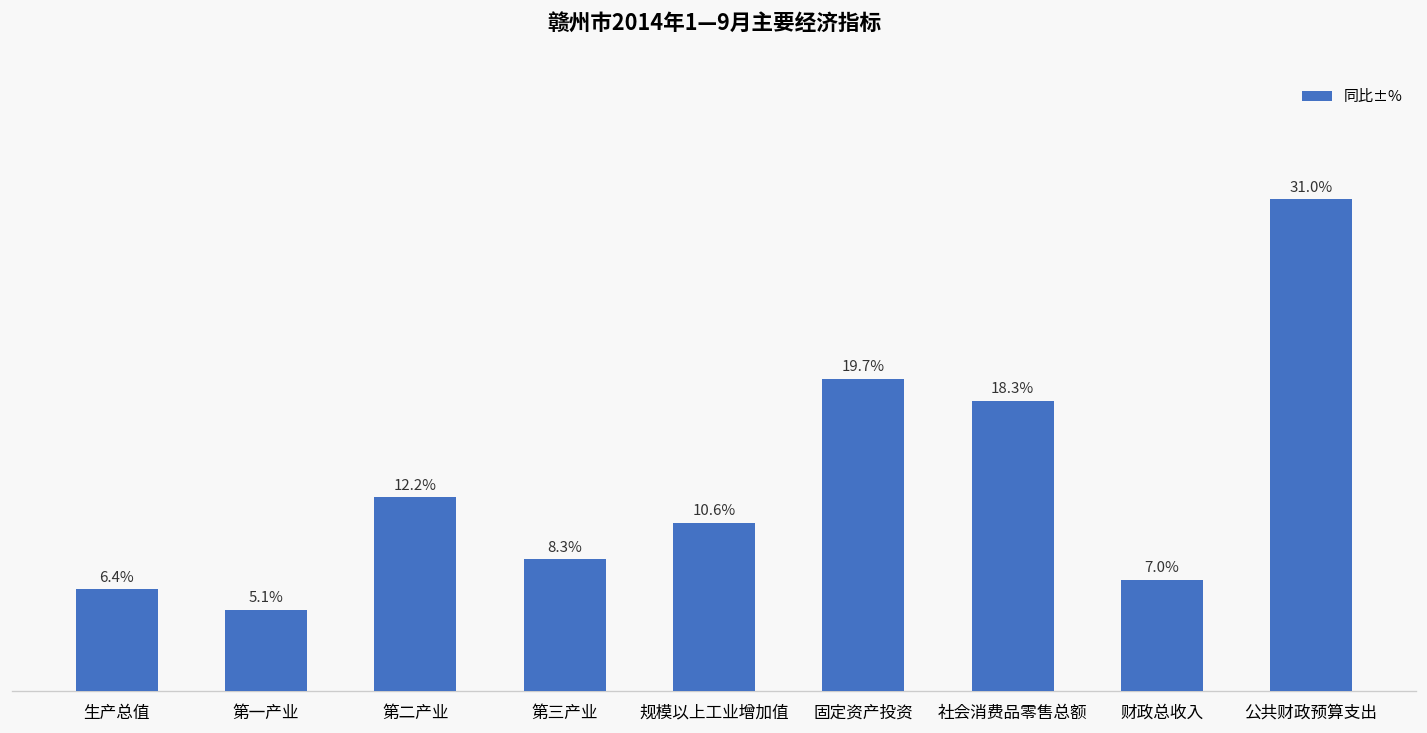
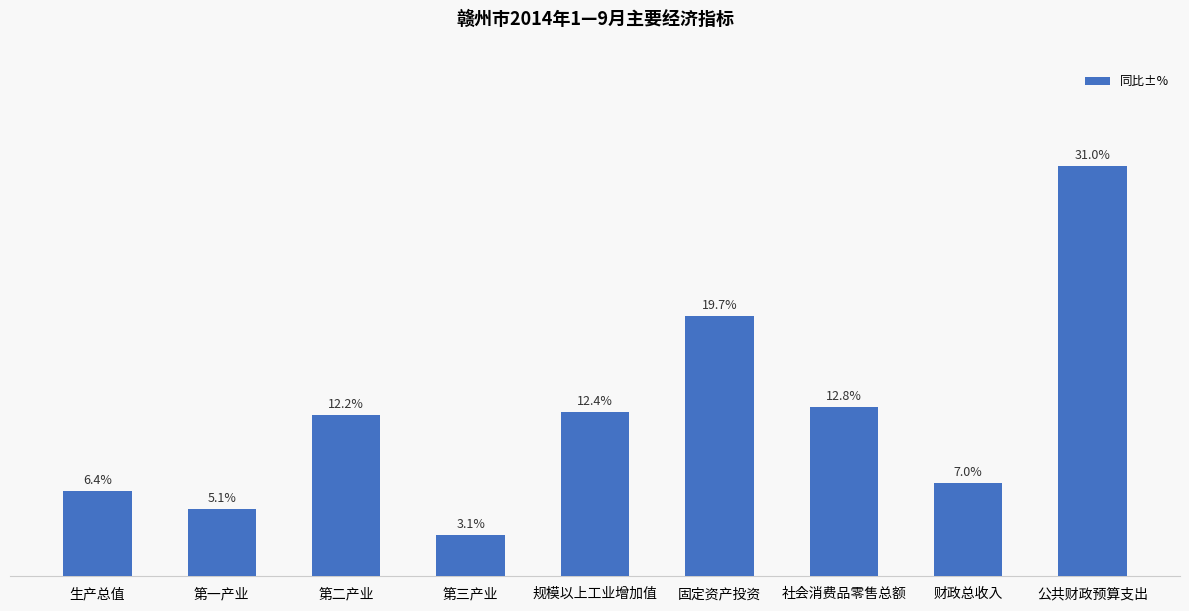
  {
    "生产总值": "6.4%",
    "第一产业": "5.1%",
    "第二产业": "12.2%",
-   "第三产业": "8.3%",
-   "规模以上工业增加值": "10.6%",
+   "第三产业": "3.1%",
+   "规模以上工业增加值": "12.4%",
    "固定资产投资": "19.7%",
-   "社会消费品零售总额": "18.3%",
+   "社会消费品零售总额": "12.8%",
    "财政总收入": "7.0%",
    "公共财政预算支出": "31.0%"
  }
